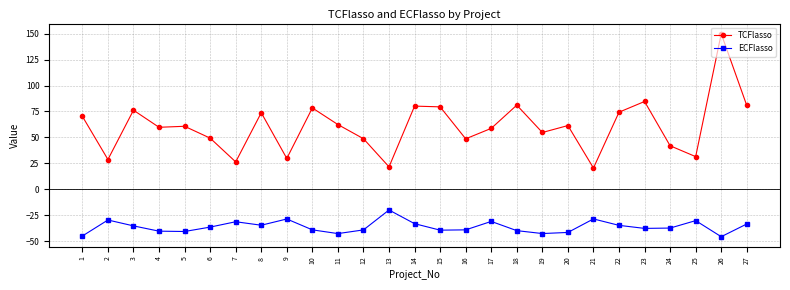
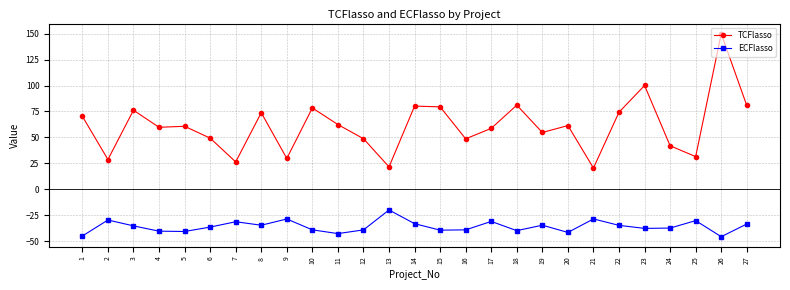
  {
    "TCFlasso": {
      "1": 70,
      "2": 29,
      "3": 76,
      "4": 60,
      "5": 61,
      "6": 49,
      "7": 26,
      "8": 74,
      "9": 30,
      "10": 78,
      "11": 62,
      "12": 49,
      "13": 22,
      "14": 80,
      "15": 79,
      "16": 49,
      "17": 59,
      "18": 81,
      "19": 55,
      "20": 61,
      "21": 21,
      "22": 74,
-     "23": 85,
+     "23": 100,
      "24": 42,
      "25": 32,
      "27": 81
    },
    "ECFlasso": {
      "1": -45,
      "2": -29,
      "3": -35,
      "4": -40,
      "5": -41,
      "6": -36,
      "7": -31,
      "8": -35,
      "9": -29,
      "10": -39,
      "11": -43,
      "12": -39,
      "13": -20,
      "14": -33,
      "15": -39,
      "16": -39,
      "17": -31,
      "18": -40,
-     "19": -43,
+     "19": -34,
      "20": -41,
      "21": -28,
      "22": -35,
      "23": -38,
      "24": -37,
      "25": -30,
      "26": -46,
      "27": -33
    }
  }
